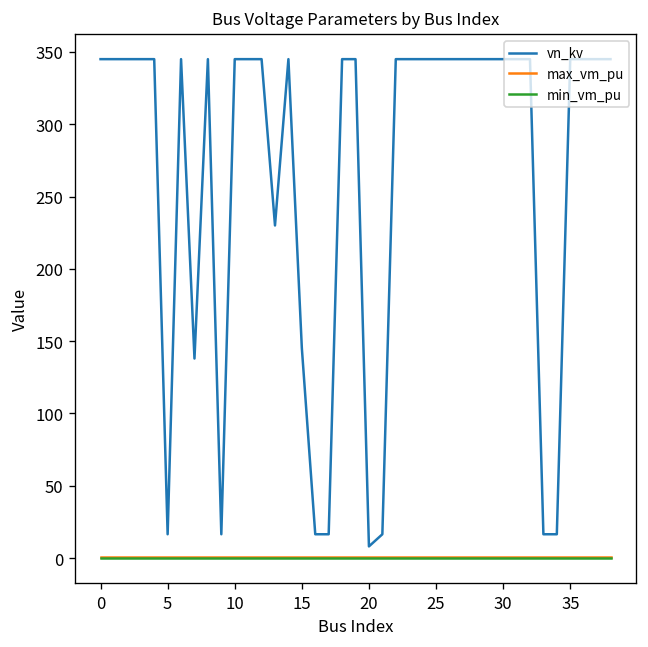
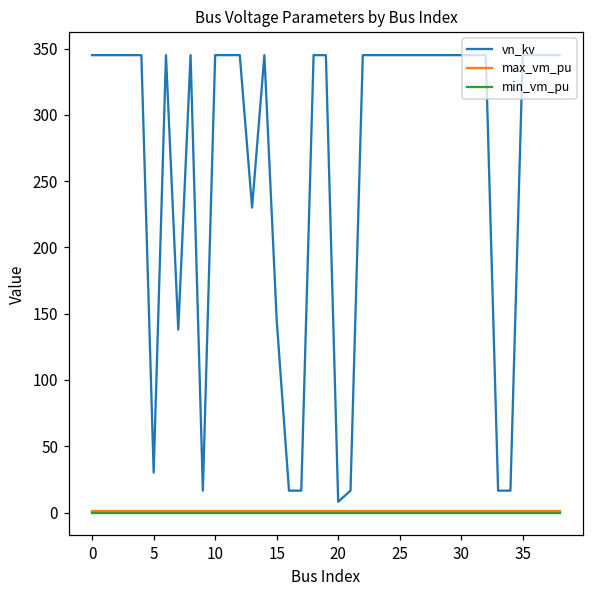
  {
    "vn_kv": {
      "0": 345,
-     "5": 17,
+     "5": 30,
      "10": 345,
      "15": 145,
      "20": 8,
      "25": 345,
      "30": 345
    }
  }
